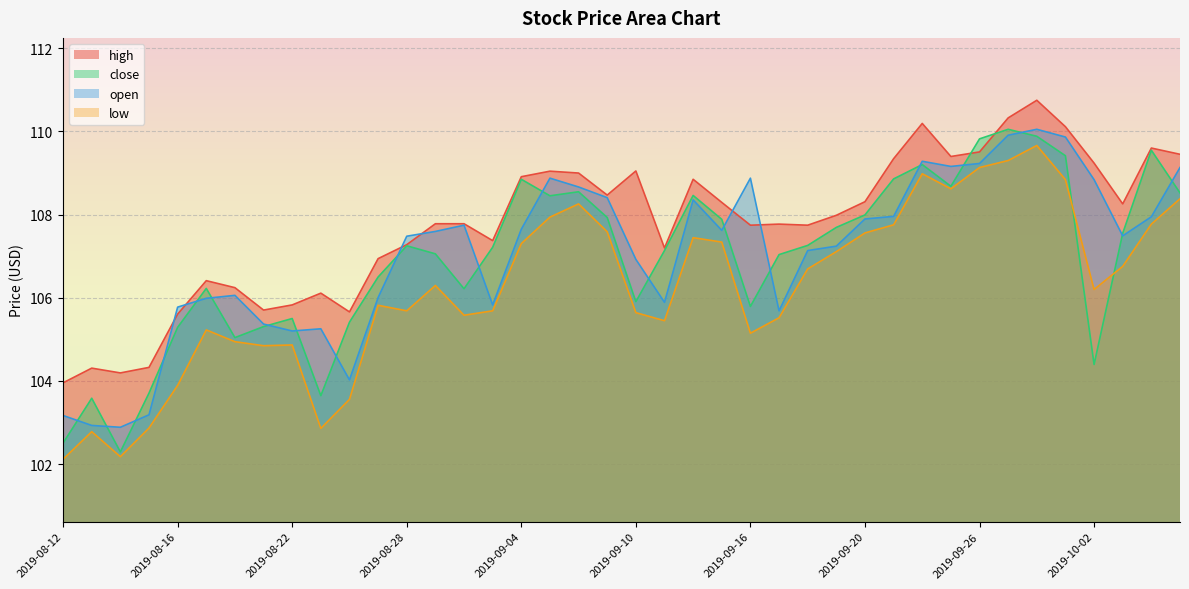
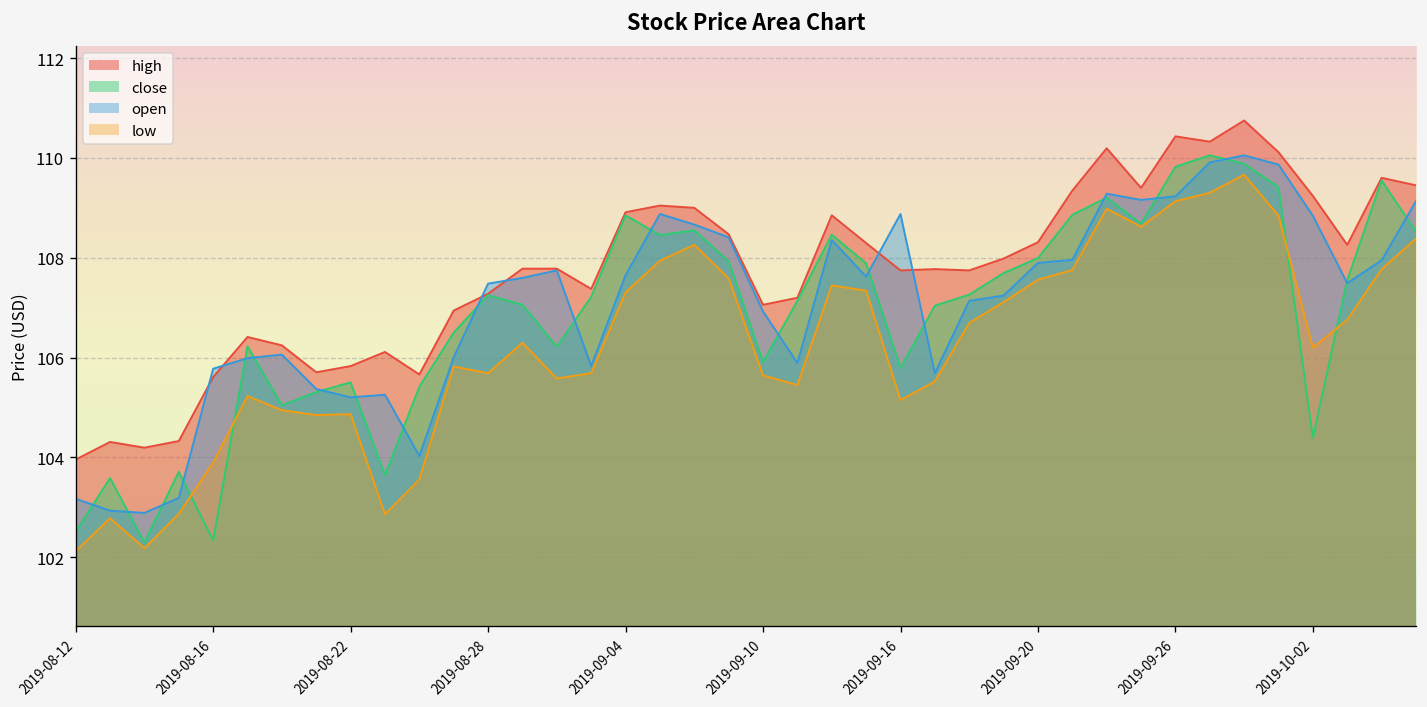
  {
    "high": {
      "2019-08-12": 104.0,
      "2019-08-16": 105.6,
      "2019-08-22": 105.8,
      "2019-09-04": 108.9,
-     "2019-09-10": 109.0,
+     "2019-09-10": 107.1,
      "2019-09-16": 107.7,
      "2019-09-20": 108.3,
-     "2019-09-26": 109.5,
+     "2019-09-26": 110.4,
      "2019-10-02": 109.2
    },
    "close": {
      "2019-08-12": 102.5,
-     "2019-08-16": 105.3,
+     "2019-08-16": 102.3,
      "2019-08-22": 105.5,
      "2019-09-04": 108.8,
      "2019-09-10": 105.9,
      "2019-09-16": 105.8,
      "2019-09-20": 108.0,
      "2019-09-26": 109.8,
      "2019-10-02": 104.4
    },
    "open": {
      "2019-08-12": 103.2,
      "2019-08-16": 105.8,
      "2019-08-22": 105.2,
      "2019-08-28": 107.5,
      "2019-09-04": 107.6,
      "2019-09-10": 106.9,
      "2019-09-16": 108.9,
      "2019-09-20": 107.9,
      "2019-09-26": 109.2,
      "2019-10-02": 108.8
    },
    "low": {
      "2019-08-12": 102.1,
      "2019-08-16": 103.9,
      "2019-08-22": 104.9,
      "2019-08-28": 105.7,
      "2019-09-04": 107.3,
      "2019-09-10": 105.6,
      "2019-09-16": 105.1,
      "2019-09-20": 107.6,
      "2019-09-26": 109.1,
      "2019-10-02": 106.2
    }
  }
